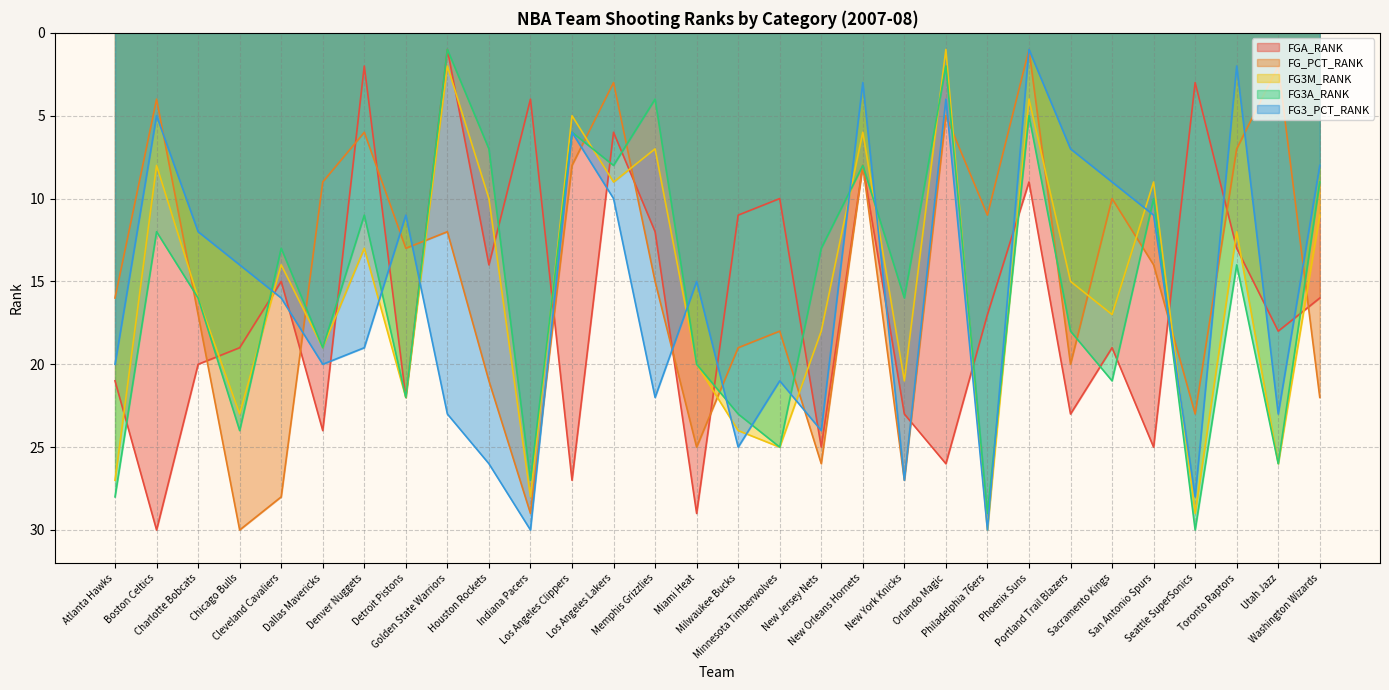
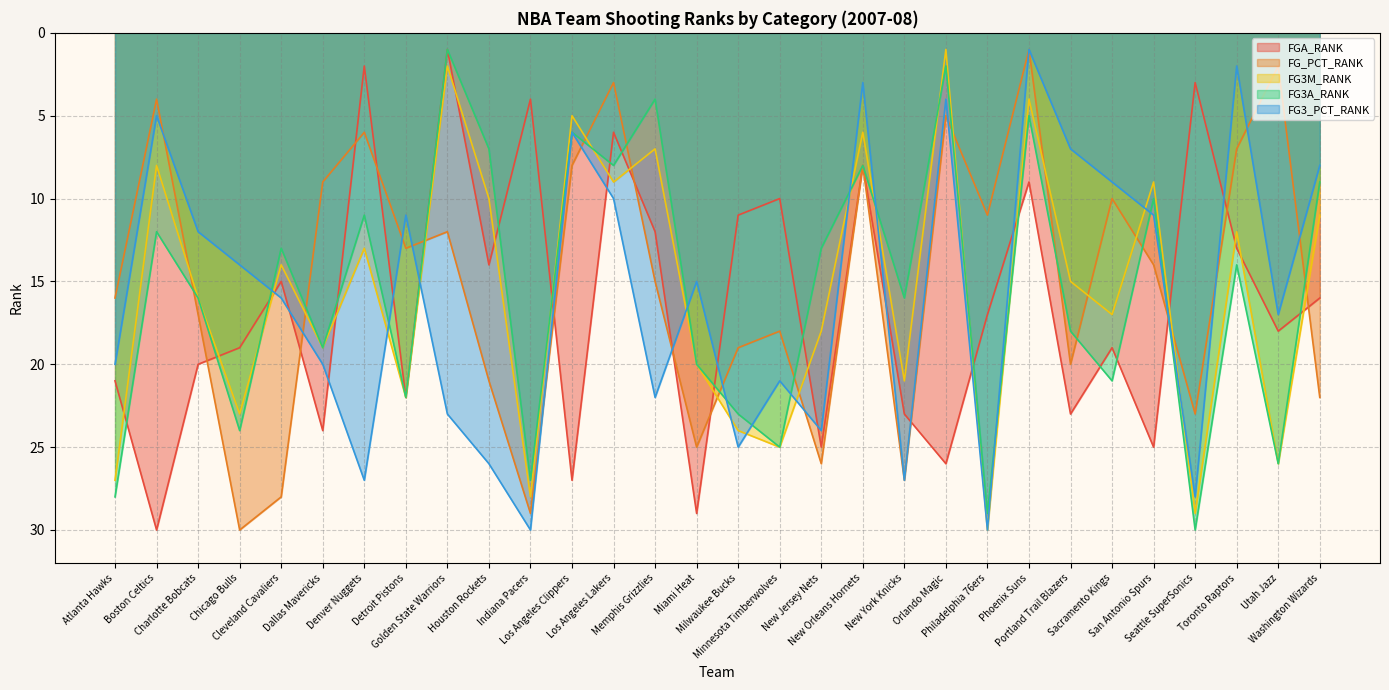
  {
    "FG3A_RANK": {
      "Atlanta Hawks": 28,
      "Boston Celtics": 12,
      "Chicago Bulls": 24,
      "Cleveland Cavaliers": 13,
      "Denver Nuggets": 11,
      "Houston Rockets": 7,
      "Indiana Pacers": 27,
      "Los Angeles Lakers": 8,
      "Memphis Grizzlies": 4,
      "Milwaukee Bucks": 23,
      "New Jersey Nets": 13,
      "New York Knicks": 16,
      "Orlando Magic": 2,
      "Philadelphia 76ers": 29,
      "Phoenix Suns": 5,
      "Portland Trail Blazers": 18,
      "Sacramento Kings": 21,
      "San Antonio Spurs": 10,
      "Seattle SuperSonics": 30,
      "Toronto Raptors": 14,
      "Washington Wizards": 9
    },
    "FG3_PCT_RANK": {
      "Atlanta Hawks": 20,
      "Boston Celtics": 5,
      "Charlotte Bobcats": 12,
      "Chicago Bulls": 14,
      "Cleveland Cavaliers": 16,
      "Dallas Mavericks": 20,
-     "Denver Nuggets": 19,
+     "Denver Nuggets": 27,
      "Detroit Pistons": 11,
      "Golden State Warriors": 23,
      "Houston Rockets": 26,
      "Indiana Pacers": 30,
      "Los Angeles Lakers": 10,
      "Memphis Grizzlies": 22,
      "Miami Heat": 15,
      "Milwaukee Bucks": 25,
      "Minnesota Timberwolves": 21,
      "New Jersey Nets": 24,
      "New Orleans Hornets": 3,
      "Orlando Magic": 4,
      "Portland Trail Blazers": 7,
      "Sacramento Kings": 9,
      "San Antonio Spurs": 11,
      "Seattle SuperSonics": 28,
      "Toronto Raptors": 2,
-     "Utah Jazz": 23,
+     "Utah Jazz": 17,
      "Washington Wizards": 8
    }
  }
